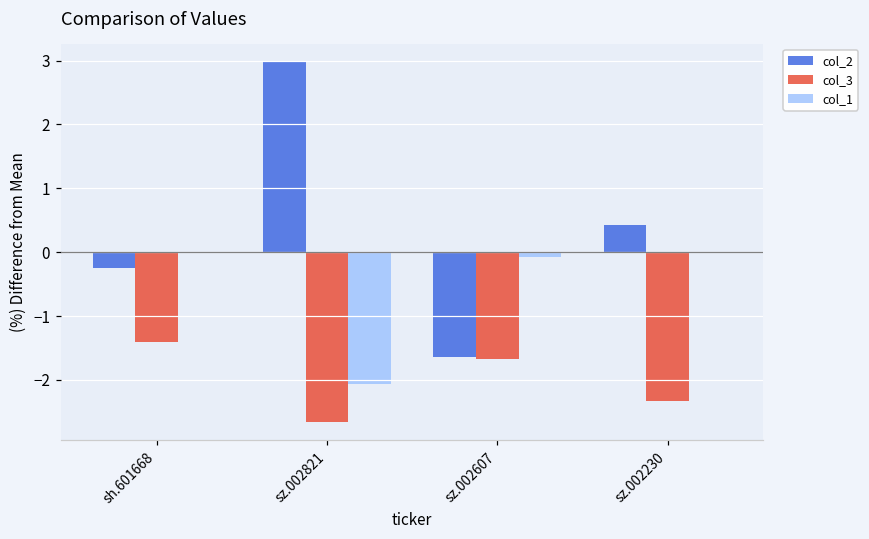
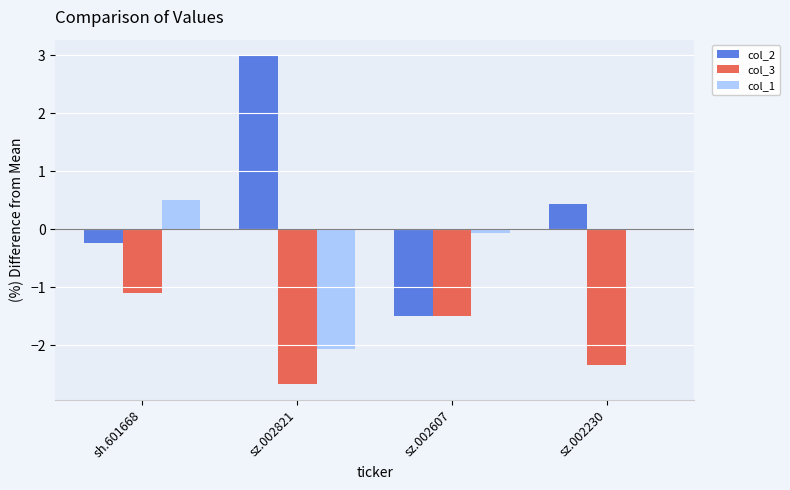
  {
    "col_2": {
      "sh.601668": -0.2,
      "sz.002821": 3.0,
-     "sz.002607": -1.6,
+     "sz.002607": -1.5,
      "sz.002230": 0.4
    },
    "col_3": {
-     "sh.601668": -1.4,
+     "sh.601668": -1.1,
      "sz.002821": -2.7,
-     "sz.002607": -1.7,
+     "sz.002607": -1.5,
      "sz.002230": -2.3
    },
    "col_1": {
-     "sh.601668": 0.0,
+     "sh.601668": 0.5,
      "sz.002821": -2.1,
      "sz.002607": -0.1,
      "sz.002230": 0.0
    }
  }
